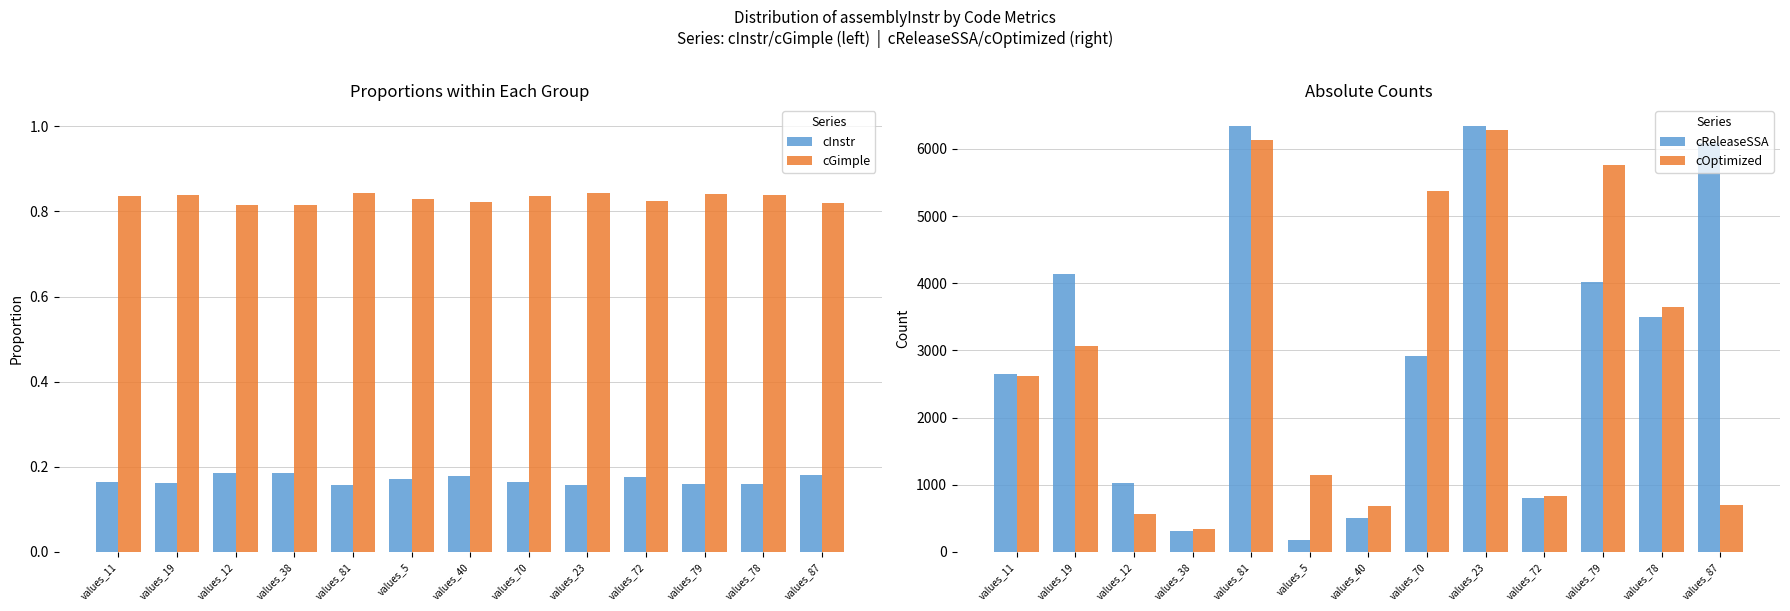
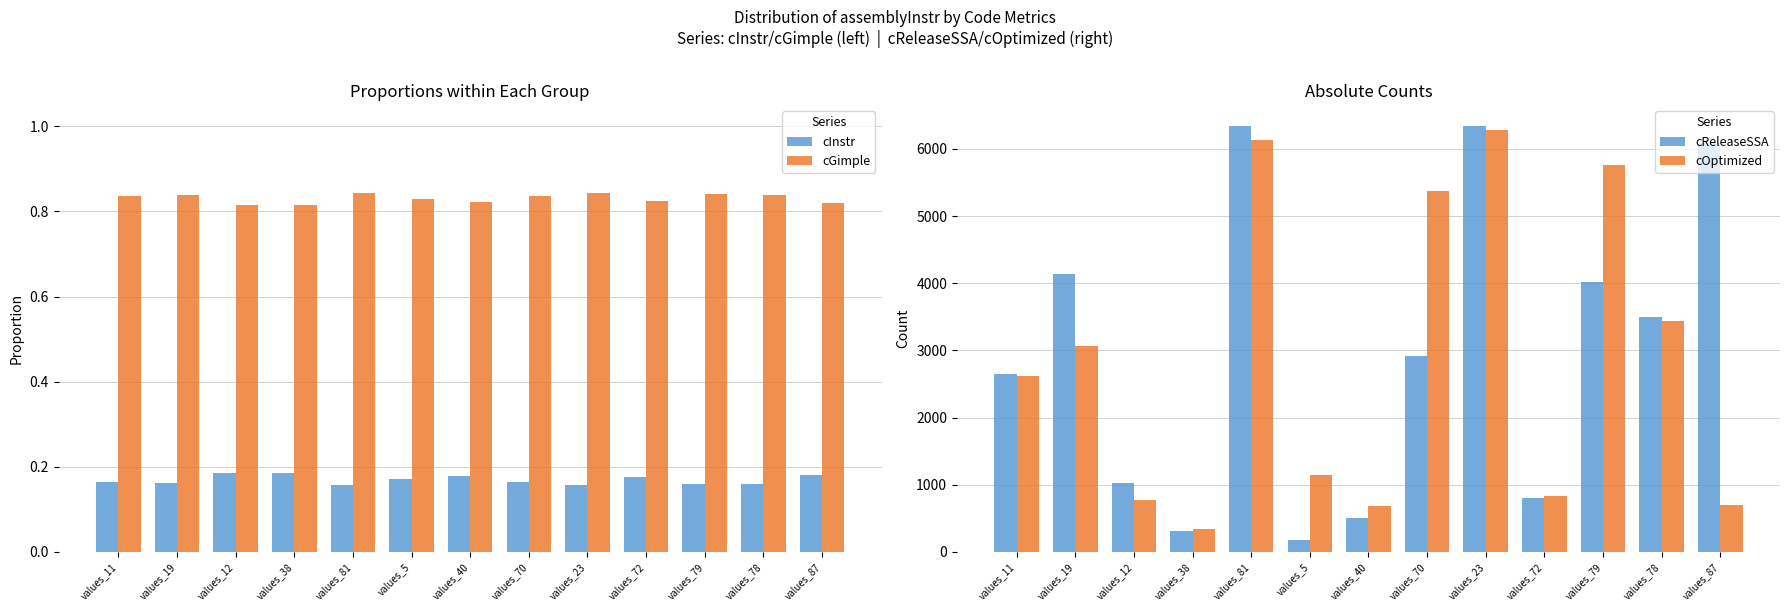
  {
    "Proportions within Each Group": {
      "cInstr": {
        "values_11": 0.16,
        "values_19": 0.16,
        "values_12": 0.18,
        "values_38": 0.18,
        "values_81": 0.16,
        "values_5": 0.17,
        "values_40": 0.18,
        "values_70": 0.16,
        "values_23": 0.16,
        "values_72": 0.18,
        "values_79": 0.16,
        "values_78": 0.16,
        "values_87": 0.18
      },
      "cGimple": {
        "values_11": 0.84,
        "values_19": 0.84,
        "values_12": 0.82,
        "values_38": 0.82,
        "values_81": 0.84,
        "values_5": 0.83,
        "values_40": 0.82,
        "values_70": 0.84,
        "values_23": 0.84,
        "values_72": 0.82,
        "values_79": 0.84,
        "values_78": 0.84,
        "values_87": 0.82
      }
    },
    "Absolute Counts": {
      "cReleaseSSA": {
        "values_11": 2600,
        "values_19": 4100,
        "values_12": 1000,
        "values_38": 300,
        "values_81": 6300,
        "values_5": 200,
        "values_40": 500,
        "values_70": 2900,
        "values_23": 6300,
        "values_72": 800,
        "values_79": 4000,
        "values_78": 3500
      },
      "cOptimized": {
        "values_11": 2600,
        "values_19": 3100,
-       "values_12": 600,
+       "values_12": 800,
        "values_38": 300,
        "values_81": 6100,
        "values_5": 1100,
        "values_40": 700,
        "values_70": 5400,
        "values_23": 6300,
        "values_72": 800,
        "values_79": 5800,
-       "values_78": 3700,
+       "values_78": 3400,
        "values_87": 700
      }
    }
  }
